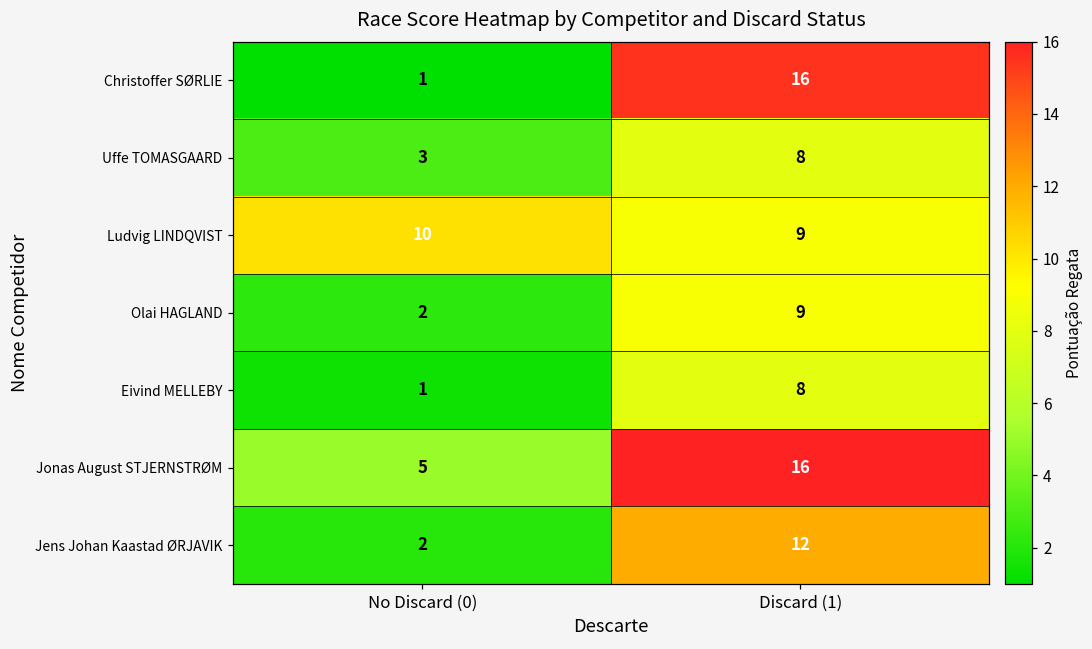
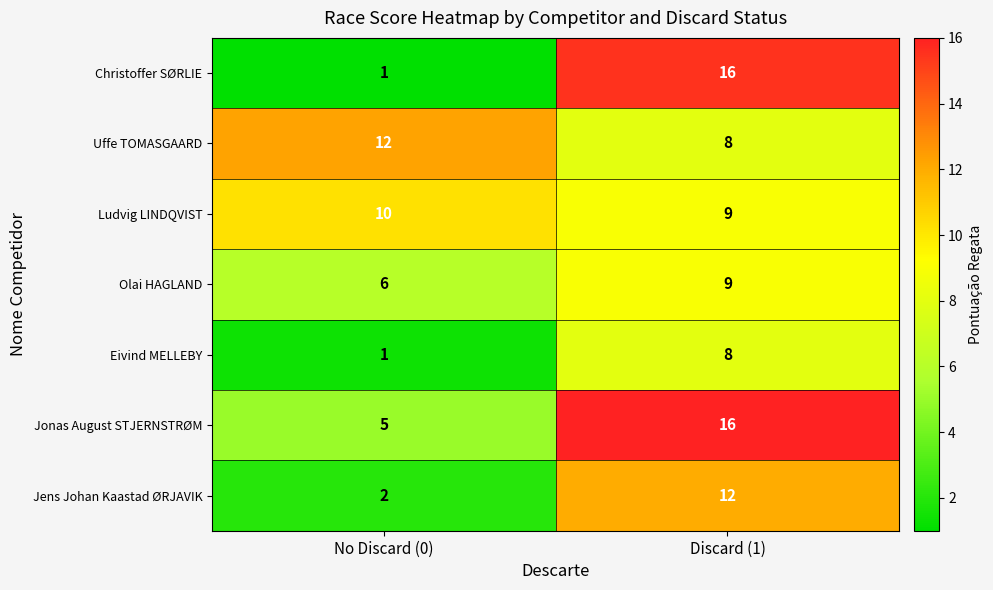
  {
    "Christoffer SØRLIE": {
      "No Discard (0)": 1,
      "Discard (1)": 16
    },
    "Uffe TOMASGAARD": {
-     "No Discard (0)": 3,
+     "No Discard (0)": 12,
      "Discard (1)": 8
    },
    "Ludvig LINDQVIST": {
      "No Discard (0)": 10,
      "Discard (1)": 9
    },
    "Olai HAGLAND": {
-     "No Discard (0)": 2,
+     "No Discard (0)": 6,
      "Discard (1)": 9
    },
    "Eivind MELLEBY": {
      "No Discard (0)": 1,
      "Discard (1)": 8
    },
    "Jonas August STJERNSTRØM": {
      "No Discard (0)": 5,
      "Discard (1)": 16
    },
    "Jens Johan Kaastad ØRJAVIK": {
      "No Discard (0)": 2,
      "Discard (1)": 12
    }
  }
